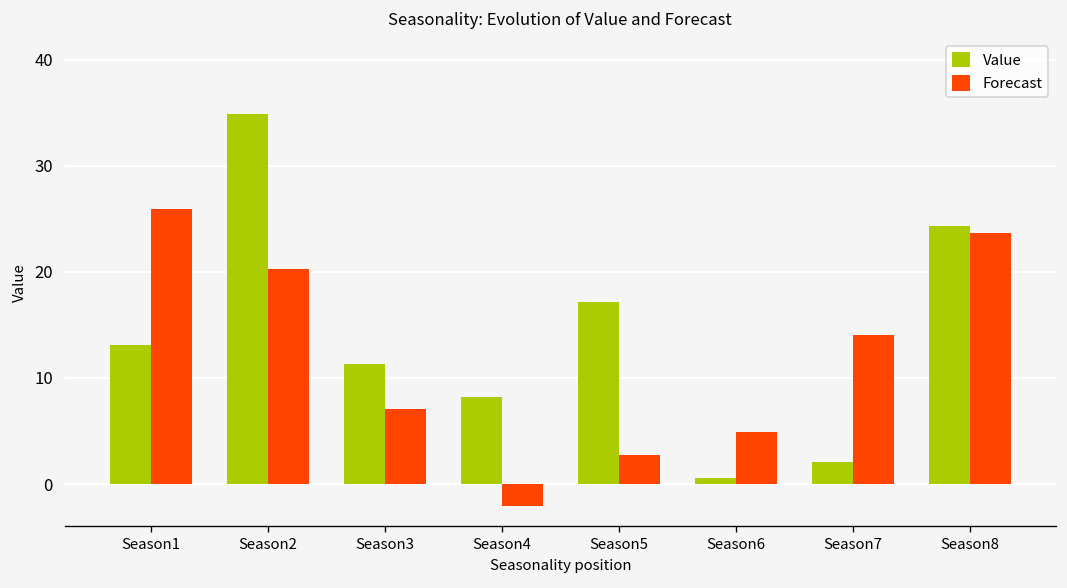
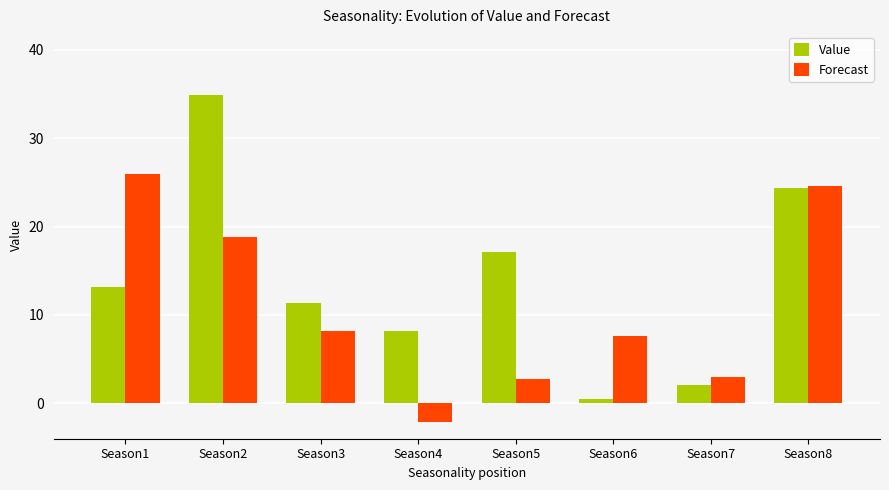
  {
    "Value": {
      "Season1": 13,
      "Season2": 35,
      "Season3": 11,
      "Season4": 8,
      "Season5": 17,
      "Season6": 1,
      "Season7": 2,
      "Season8": 24
    },
    "Forecast": {
      "Season1": 26,
-     "Season2": 20,
-     "Season3": 7,
+     "Season2": 19,
+     "Season3": 8,
      "Season4": -2,
      "Season5": 3,
-     "Season6": 5,
-     "Season7": 14,
-     "Season8": 24
+     "Season6": 8,
+     "Season7": 3,
+     "Season8": 25
    }
  }
